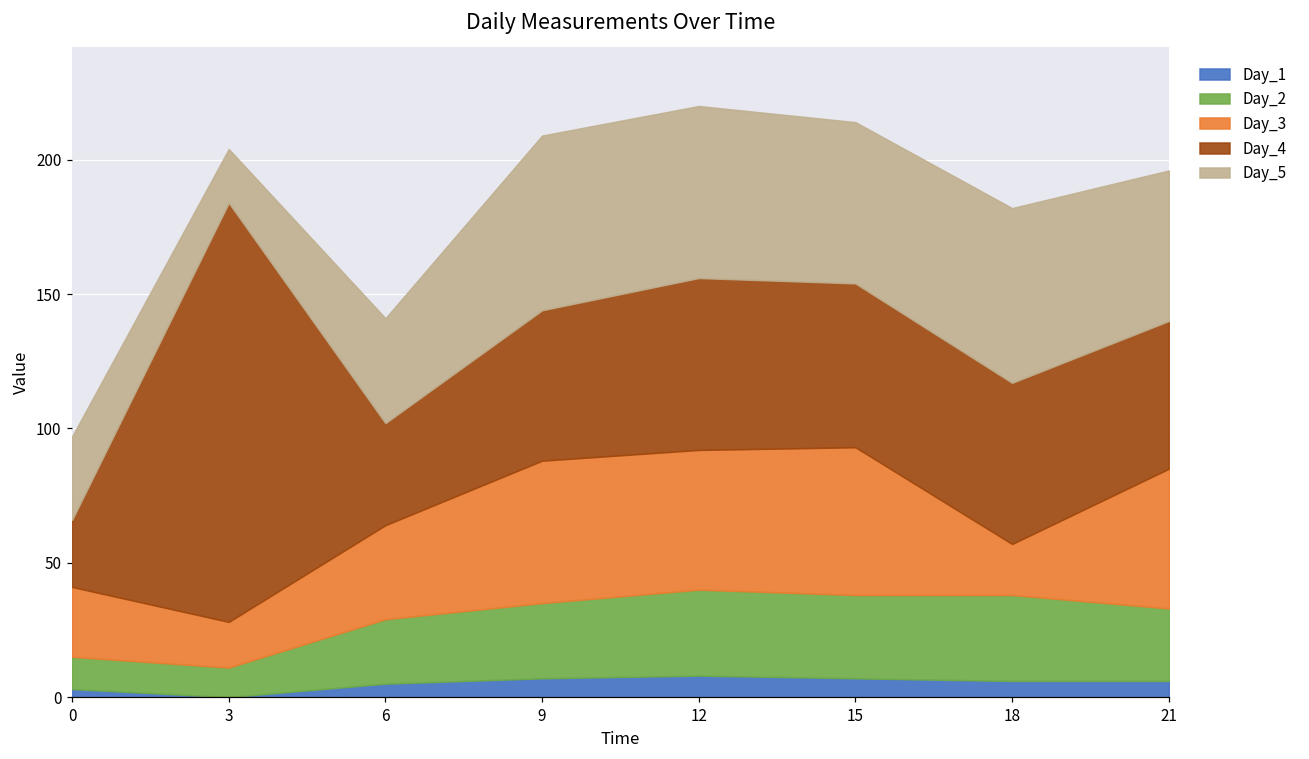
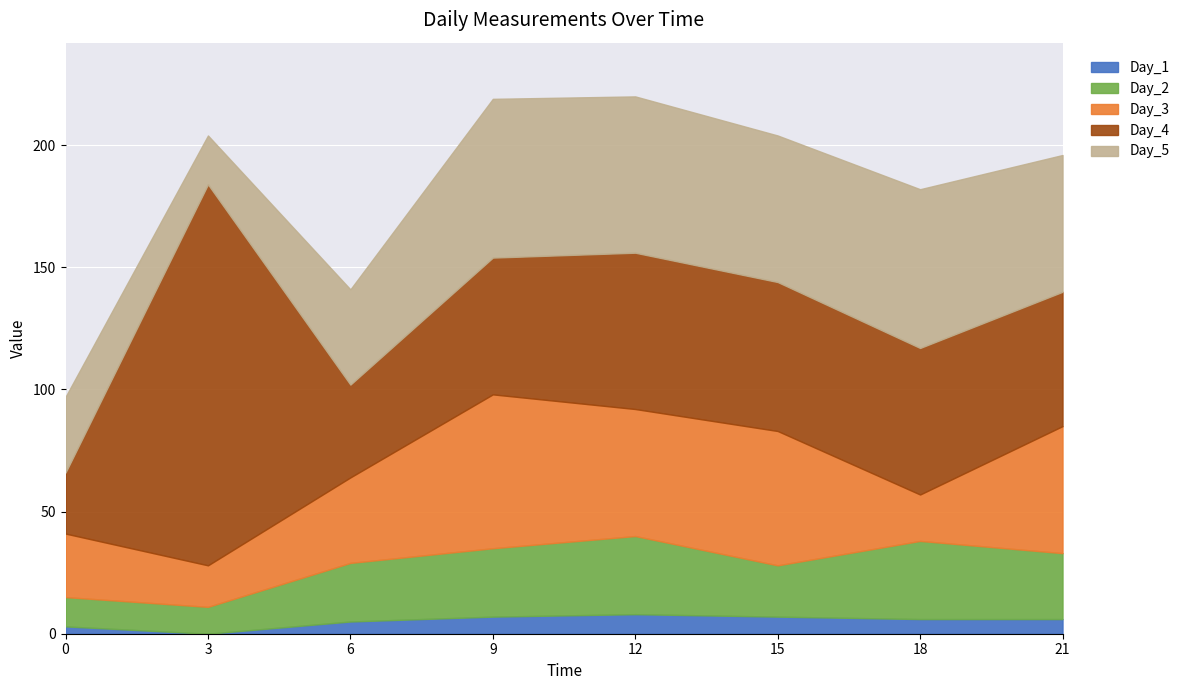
  {
    "Day_1": {
      "0": 3,
      "3": 0,
      "6": 5,
      "9": 7,
      "12": 8,
      "15": 7,
      "18": 6,
      "21": 6
    },
    "Day_2": {
      "0": 12,
      "3": 11,
      "6": 24,
      "9": 28,
      "12": 32,
-     "15": 31,
+     "15": 21,
      "18": 32,
      "21": 27
    },
    "Day_3": {
      "0": 26,
      "3": 17,
      "6": 35,
-     "9": 53,
+     "9": 63,
      "12": 52,
      "15": 55,
      "18": 19,
      "21": 52
    },
    "Day_4": {
      "0": 25,
      "3": 156,
      "6": 38,
      "9": 56,
      "12": 64,
      "15": 61,
      "18": 60,
      "21": 55
    },
    "Day_5": {
      "0": 31,
      "3": 20,
      "6": 39,
      "9": 65,
      "12": 64,
      "15": 60,
      "18": 65,
      "21": 56
    }
  }
